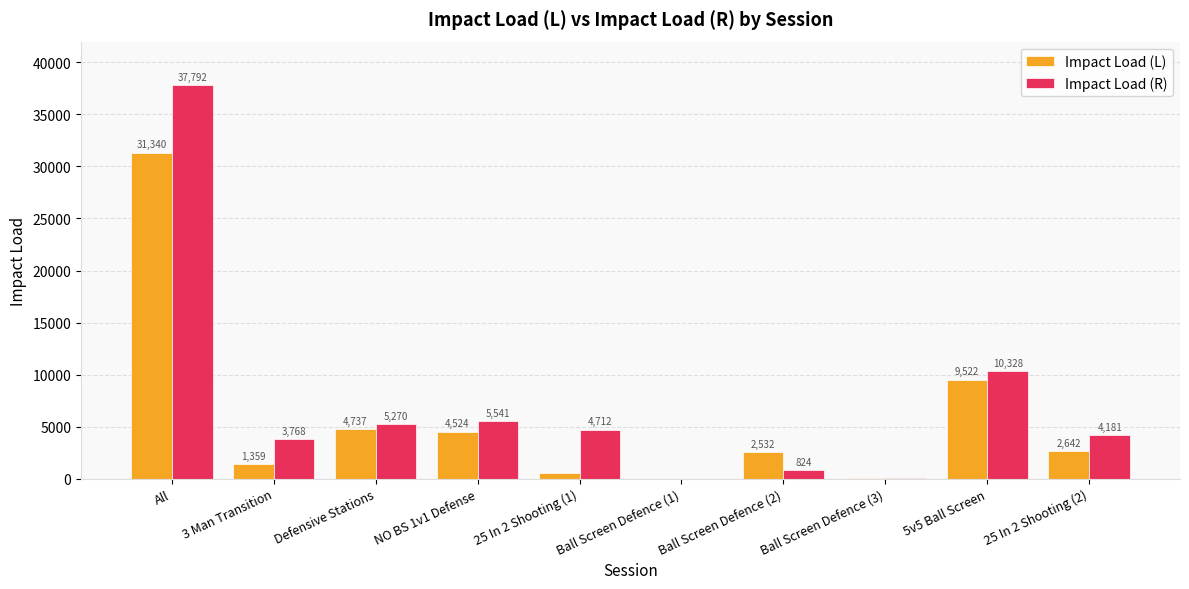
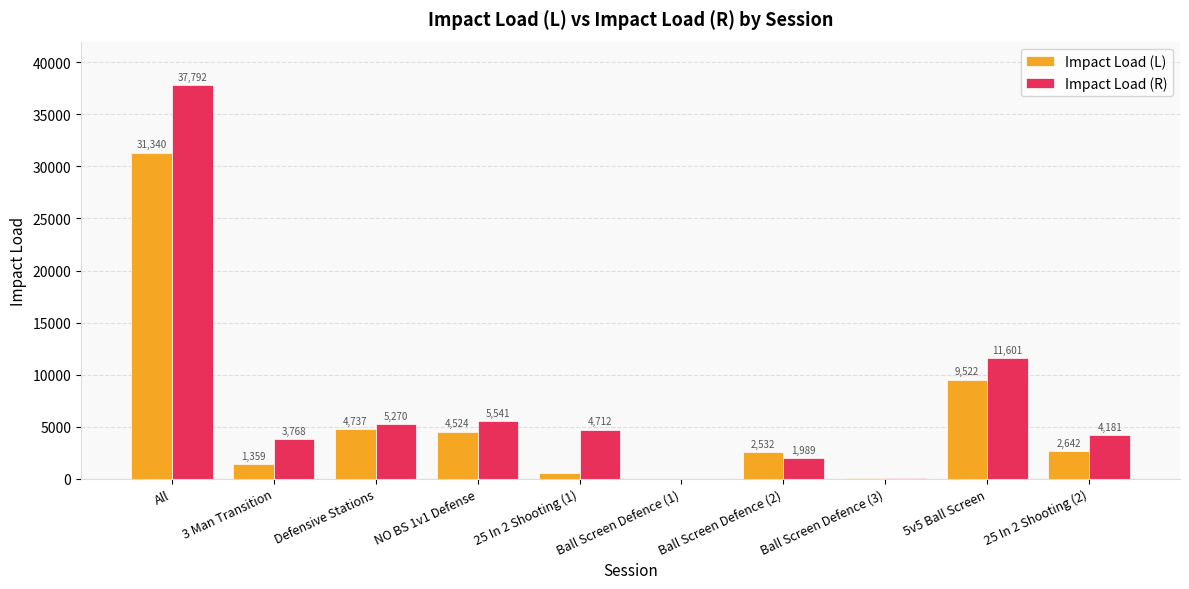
  {
    "Impact Load (L)": {
      "All": "31,340",
      "3 Man Transition": "1,359",
      "Defensive Stations": "4,737",
      "NO BS 1v1 Defense": "4,524",
      "Ball Screen Defence (2)": "2,532",
      "5v5 Ball Screen": "9,522",
      "25 In 2 Shooting (2)": "2,642"
    },
    "Impact Load (R)": {
      "All": "37,792",
      "3 Man Transition": "3,768",
      "Defensive Stations": "5,270",
      "NO BS 1v1 Defense": "5,541",
      "25 In 2 Shooting (1)": "4,712",
-     "Ball Screen Defence (2)": "824",
-     "5v5 Ball Screen": "10,328",
+     "Ball Screen Defence (2)": "1,989",
+     "5v5 Ball Screen": "11,601",
      "25 In 2 Shooting (2)": "4,181"
    }
  }
